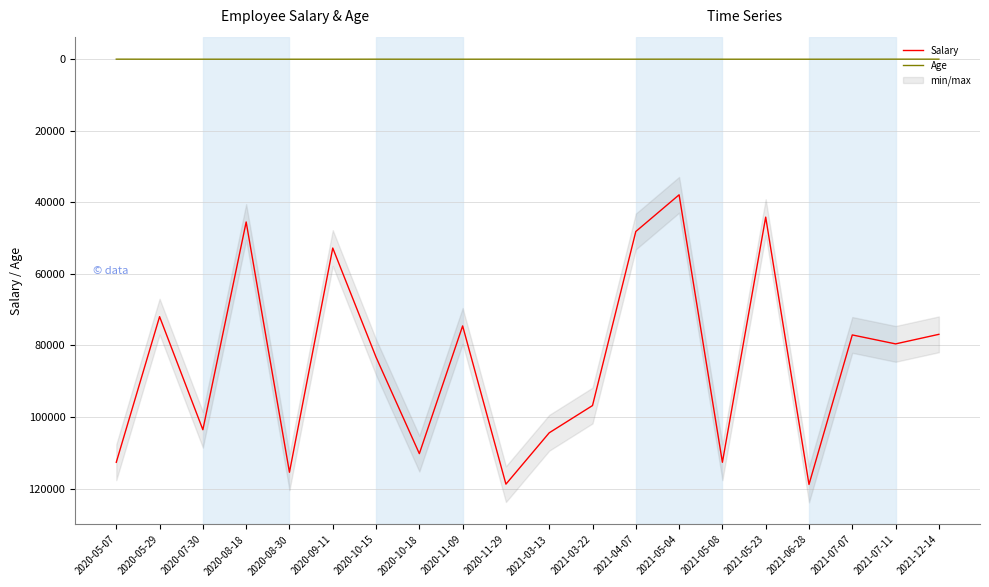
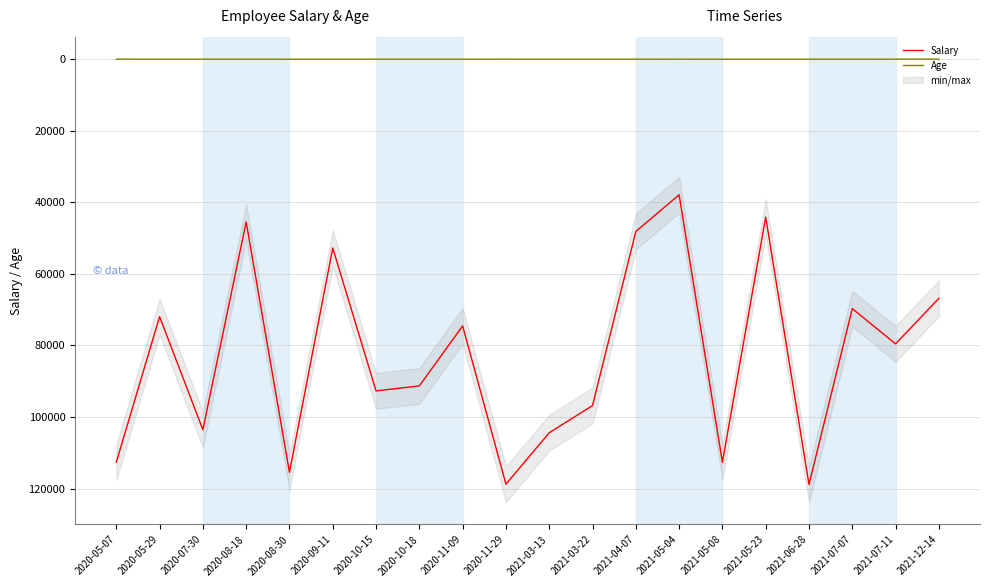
  {
    "Salary": {
      "2020-05-07": 113000,
      "2020-05-29": 72000,
      "2020-07-30": 104000,
      "2020-08-18": 46000,
      "2020-08-30": 115000,
      "2020-09-11": 53000,
-     "2020-10-15": 83000,
-     "2020-10-18": 110000,
+     "2020-10-15": 93000,
+     "2020-10-18": 91000,
      "2020-11-09": 75000,
      "2020-11-29": 119000,
      "2021-03-13": 104000,
      "2021-03-22": 97000,
      "2021-04-07": 48000,
      "2021-05-04": 38000,
      "2021-05-08": 113000,
      "2021-05-23": 44000,
      "2021-06-28": 119000,
-     "2021-07-07": 77000,
+     "2021-07-07": 70000,
      "2021-07-11": 80000,
-     "2021-12-14": 77000
+     "2021-12-14": 67000
    },
    "Age": {
      "2020-05-07": 0,
      "2020-05-29": 0,
      "2020-07-30": 0,
      "2020-08-18": 0,
      "2020-08-30": 0,
      "2020-09-11": 0,
      "2020-10-15": 0,
      "2020-10-18": 0,
      "2020-11-09": 0,
      "2020-11-29": 0,
      "2021-03-13": 0,
      "2021-03-22": 0,
      "2021-04-07": 0,
      "2021-05-04": 0,
      "2021-05-08": 0,
      "2021-05-23": 0,
      "2021-06-28": 0,
      "2021-07-07": 0,
      "2021-07-11": 0,
      "2021-12-14": 0
    }
  }
